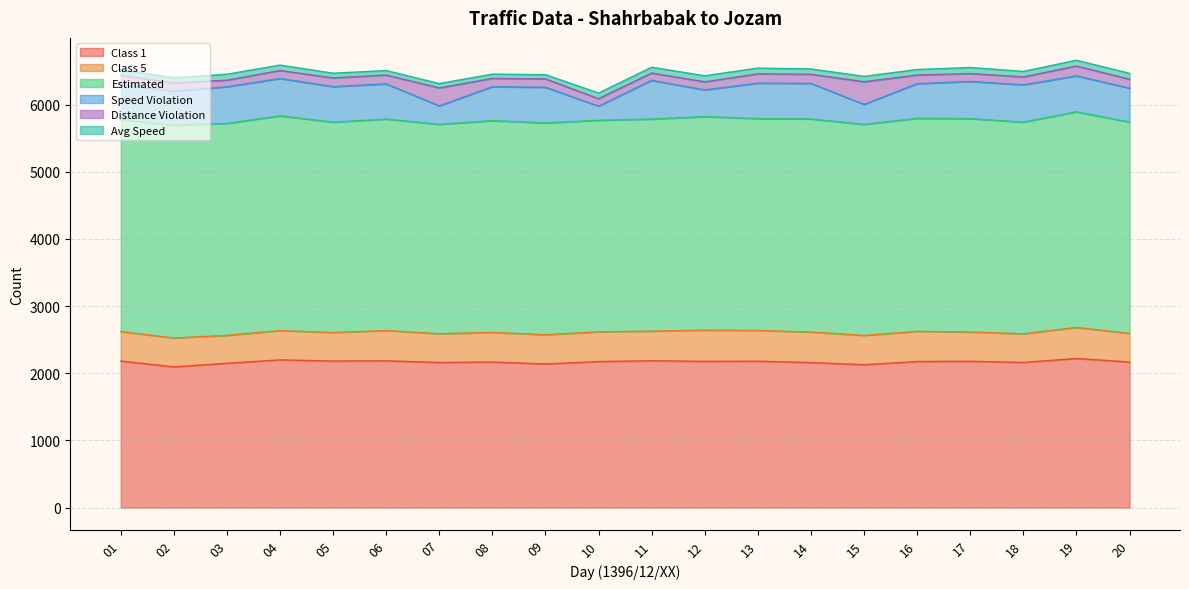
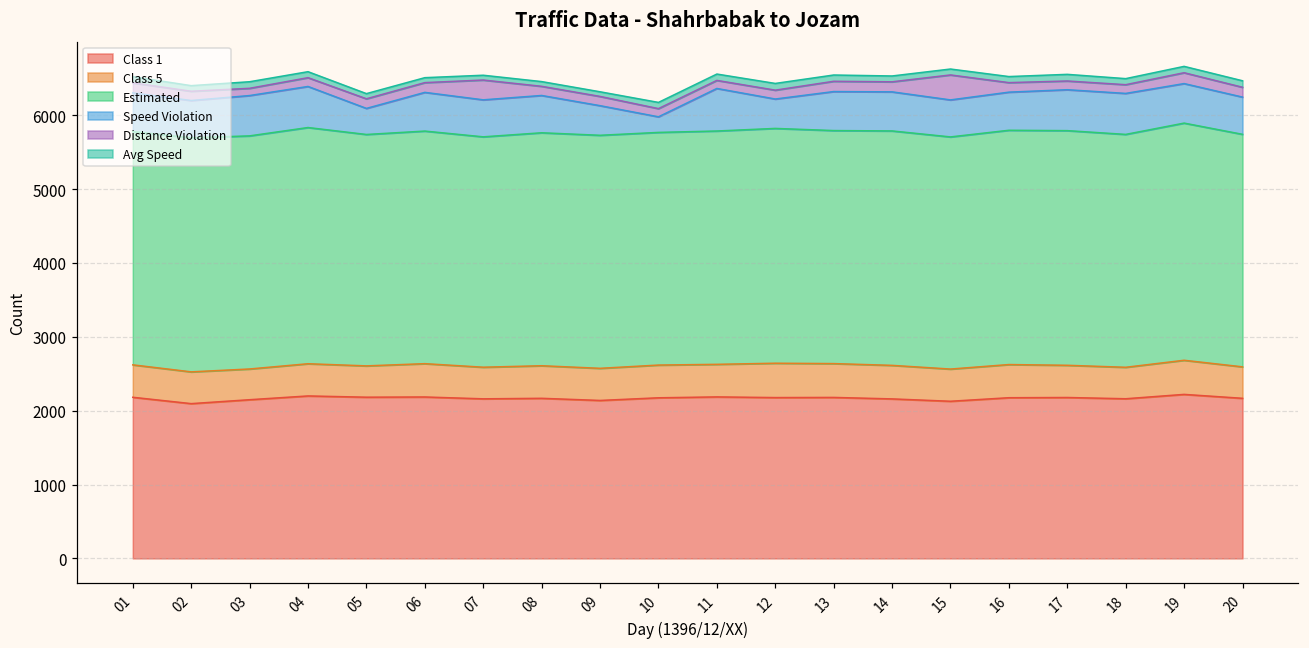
  {
    "Speed Violation": {
      "03": 500,
      "04": 600,
-     "05": 500,
+     "05": 400,
      "06": 500,
-     "07": 300,
+     "07": 500,
      "08": 500,
-     "09": 500,
+     "09": 400,
      "10": 200,
      "11": 600,
      "12": 400,
      "13": 500,
      "14": 500,
-     "15": 300,
+     "15": 500,
      "16": 500,
      "17": 600,
      "18": 600,
      "19": 500,
      "20": 500
    },
    "Distance Violation": {
      "03": 100,
      "04": 100,
      "05": 100,
      "06": 100,
      "07": 300,
      "08": 100,
      "09": 100,
      "10": 100,
      "11": 100,
      "12": 100,
      "13": 100,
      "14": 100,
      "15": 300,
      "16": 100,
      "17": 100,
      "18": 100,
      "19": 100,
      "20": 100
    }
  }
